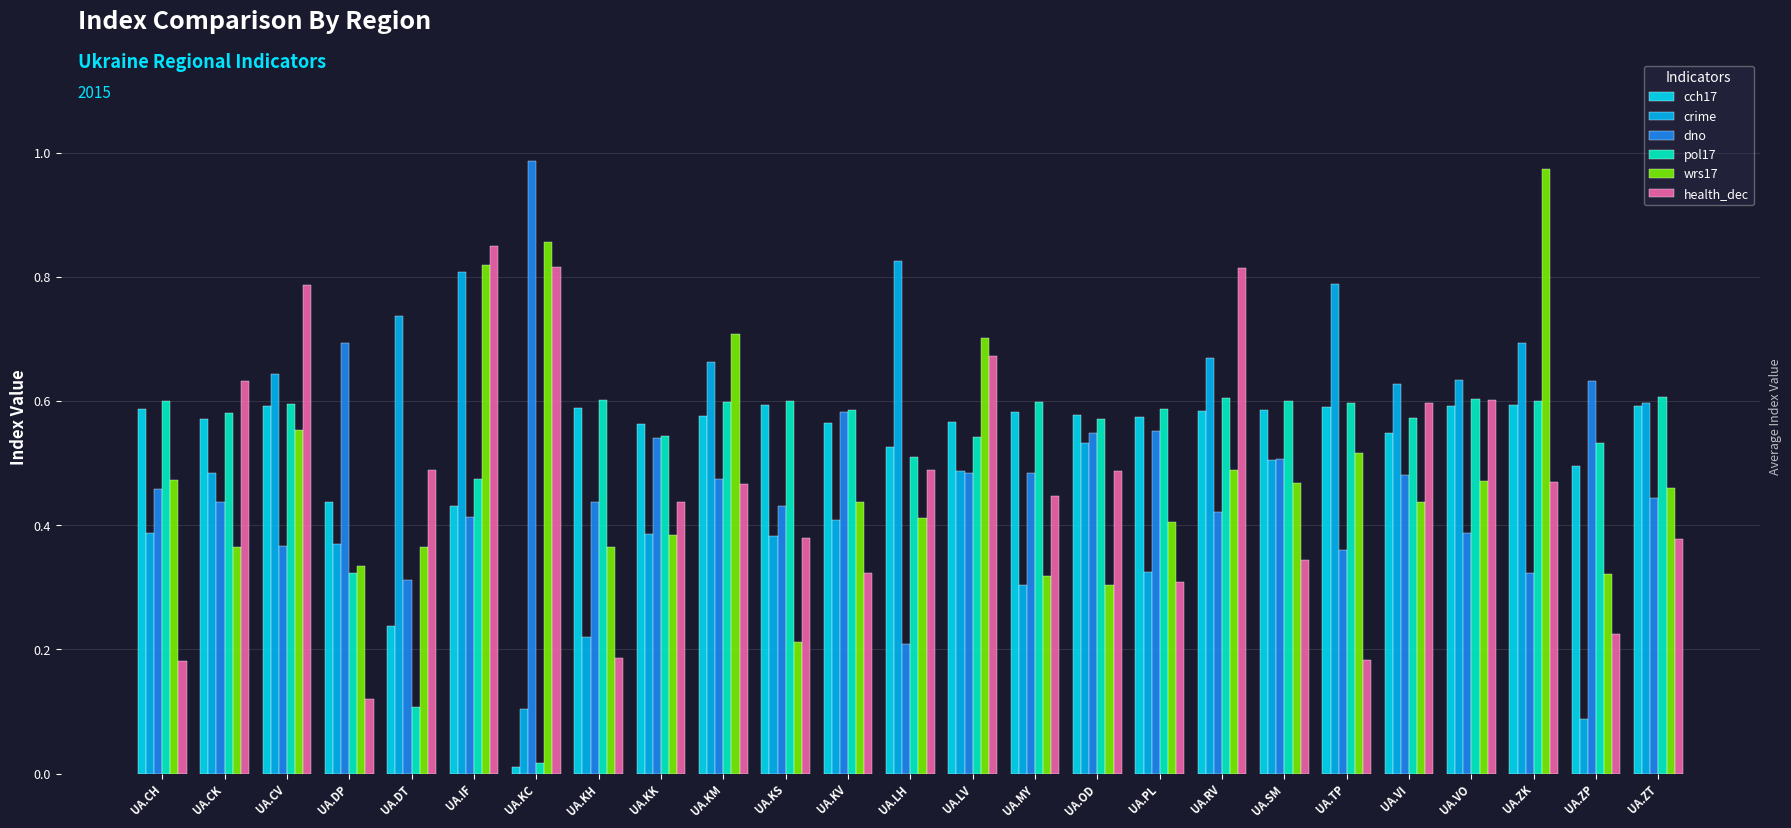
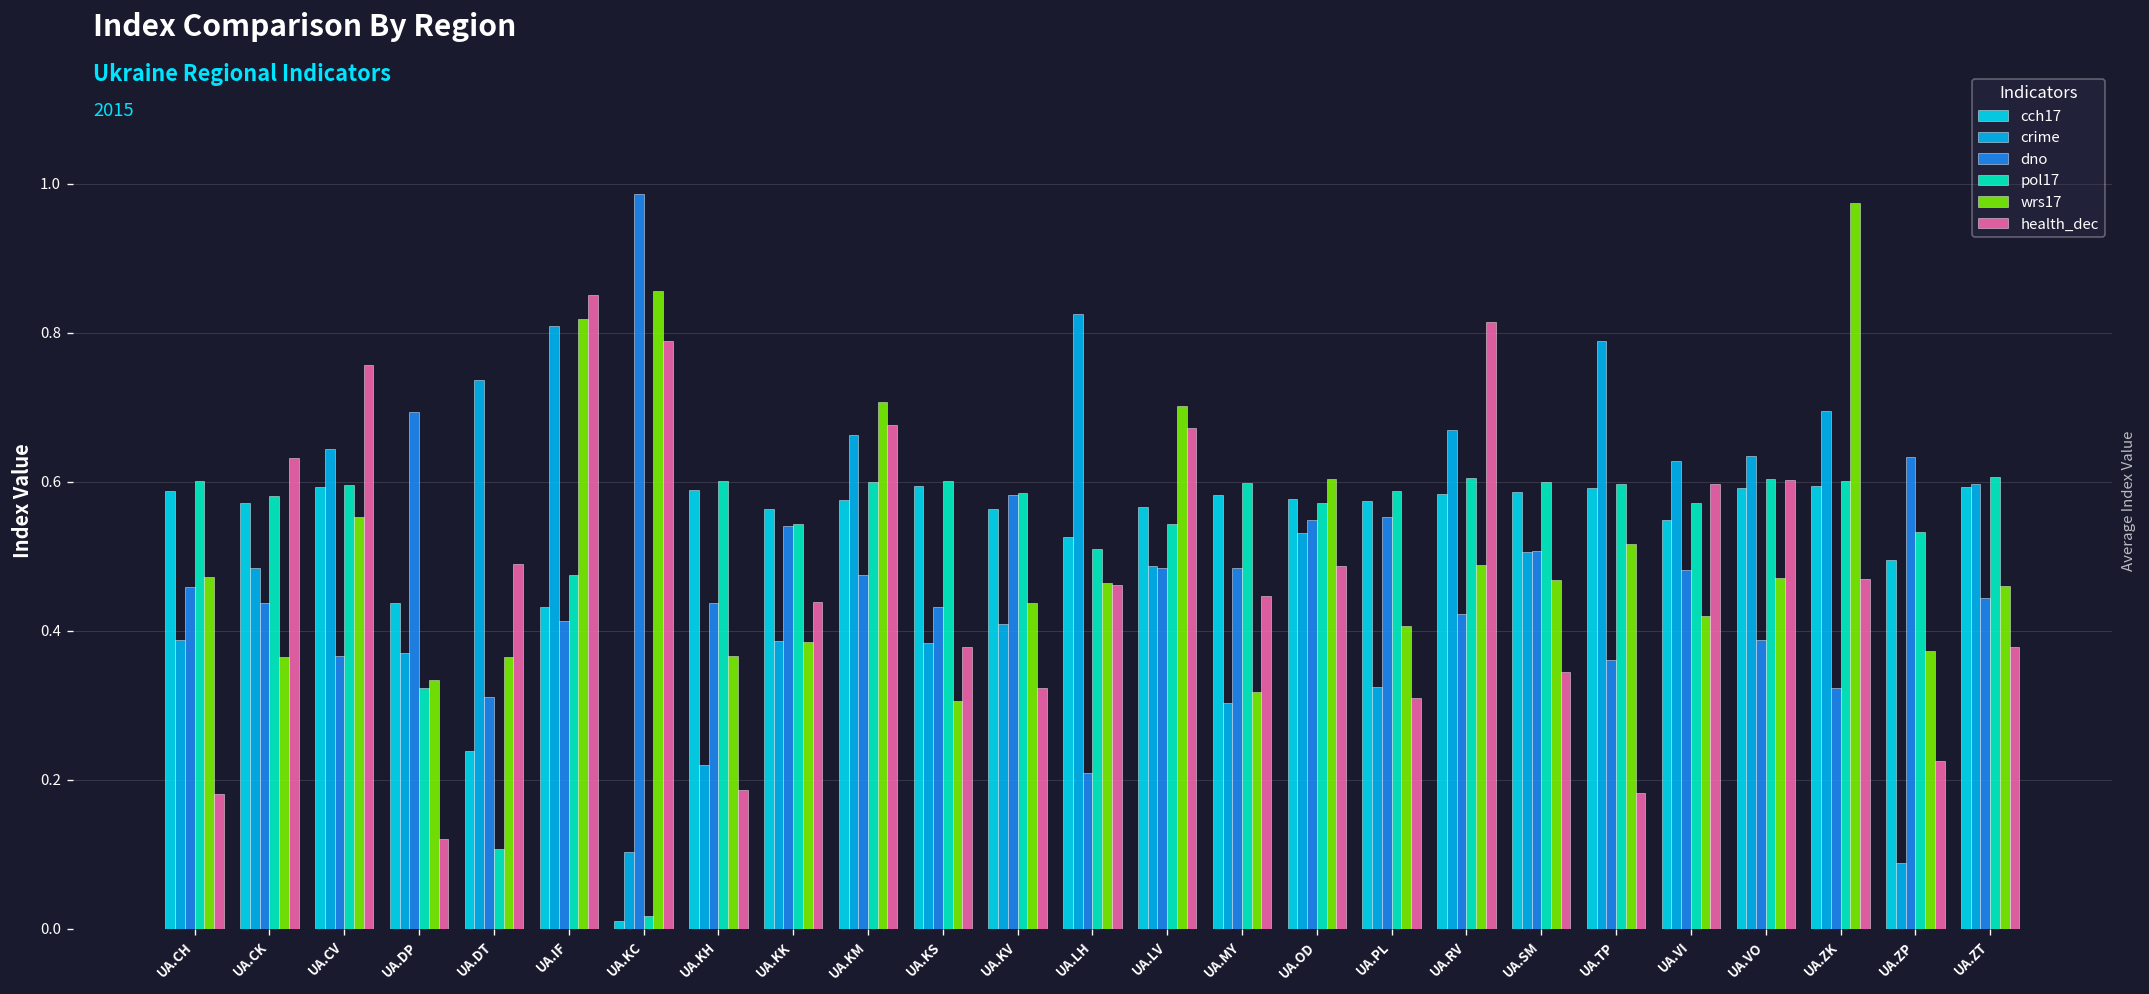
  {
    "wrs17": {
      "UA.CH": 0.47,
      "UA.CK": 0.36,
      "UA.CV": 0.55,
      "UA.DP": 0.33,
      "UA.DT": 0.36,
      "UA.IF": 0.82,
      "UA.KC": 0.86,
      "UA.KH": 0.37,
      "UA.KK": 0.38,
      "UA.KM": 0.71,
-     "UA.KS": 0.21,
+     "UA.KS": 0.31,
      "UA.KV": 0.44,
-     "UA.LH": 0.41,
+     "UA.LH": 0.46,
      "UA.LV": 0.70,
      "UA.MY": 0.32,
-     "UA.OD": 0.30,
+     "UA.OD": 0.60,
      "UA.PL": 0.41,
      "UA.RV": 0.49,
      "UA.SM": 0.47,
      "UA.TP": 0.52,
-     "UA.VI": 0.44,
+     "UA.VI": 0.42,
      "UA.VO": 0.47,
      "UA.ZK": 0.97,
-     "UA.ZP": 0.32,
+     "UA.ZP": 0.37,
      "UA.ZT": 0.46
    },
    "health_dec": {
      "UA.CH": 0.18,
      "UA.CK": 0.63,
-     "UA.CV": 0.79,
+     "UA.CV": 0.76,
      "UA.DP": 0.12,
      "UA.DT": 0.49,
      "UA.IF": 0.85,
-     "UA.KC": 0.82,
+     "UA.KC": 0.79,
      "UA.KH": 0.19,
      "UA.KK": 0.44,
-     "UA.KM": 0.47,
+     "UA.KM": 0.68,
      "UA.KS": 0.38,
      "UA.KV": 0.32,
-     "UA.LH": 0.49,
+     "UA.LH": 0.46,
      "UA.LV": 0.67,
      "UA.MY": 0.45,
      "UA.OD": 0.49,
      "UA.PL": 0.31,
      "UA.RV": 0.81,
      "UA.SM": 0.34,
      "UA.TP": 0.18,
      "UA.VI": 0.60,
      "UA.VO": 0.60,
      "UA.ZK": 0.47,
      "UA.ZP": 0.22,
      "UA.ZT": 0.38
    }
  }
